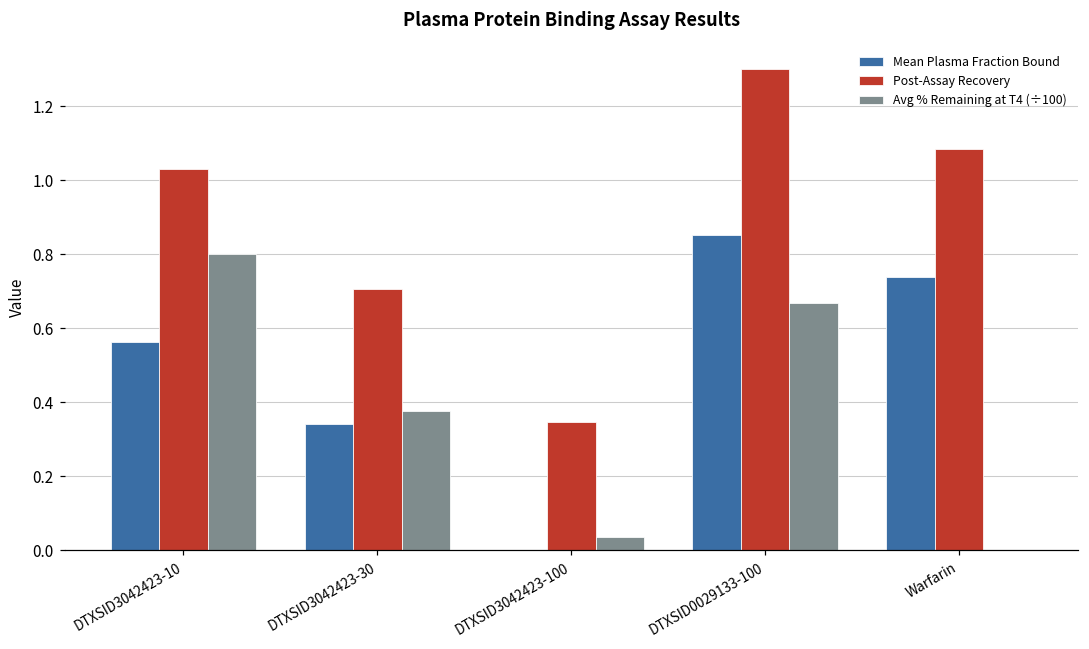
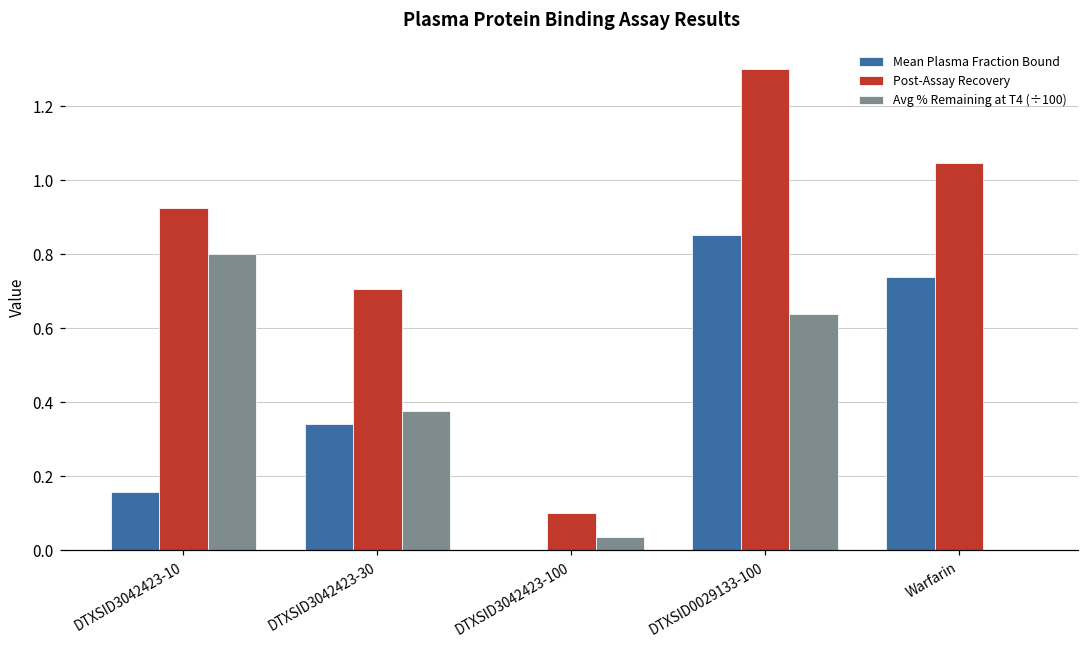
  {
    "Mean Plasma Fraction Bound": {
-     "DTXSID3042423-10": 0.56,
+     "DTXSID3042423-10": 0.16,
      "DTXSID3042423-30": 0.34,
      "DTXSID3042423-100": 0.00,
      "DTXSID0029133-100": 0.85,
      "Warfarin": 0.74
    },
    "Post-Assay Recovery": {
-     "DTXSID3042423-10": 1.03,
+     "DTXSID3042423-10": 0.92,
      "DTXSID3042423-30": 0.71,
-     "DTXSID3042423-100": 0.35,
+     "DTXSID3042423-100": 0.10,
      "DTXSID0029133-100": 1.30,
-     "Warfarin": 1.08
+     "Warfarin": 1.05
    },
    "Avg % Remaining at T4 (÷100)": {
      "DTXSID3042423-10": 0.80,
      "DTXSID3042423-30": 0.38,
      "DTXSID3042423-100": 0.04,
-     "DTXSID0029133-100": 0.67,
+     "DTXSID0029133-100": 0.64,
      "Warfarin": 0.00
    }
  }
